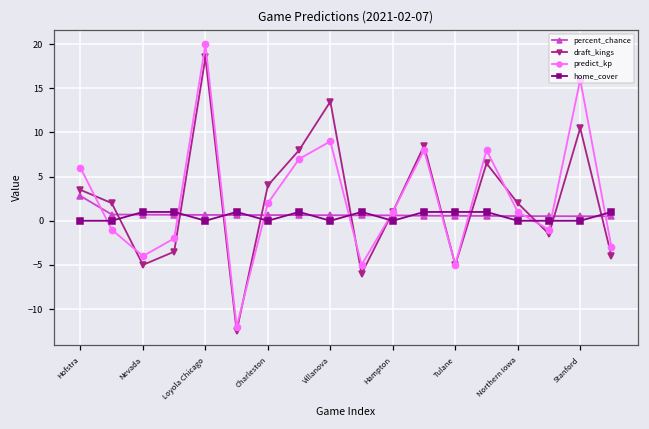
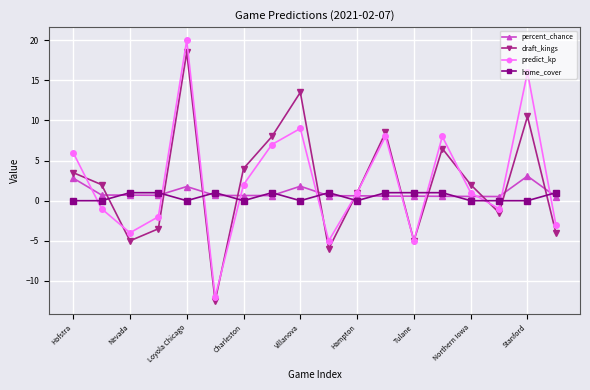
  {
    "percent_chance": {
      "Hofstra": 3,
-     "Loyola Chicago": 1,
+     "Loyola Chicago": 2,
      "Charleston": 1,
-     "Villanova": 1,
+     "Villanova": 2,
      "Hampton": 1,
      "Tulane": 1,
      "Northern Iowa": 1,
-     "Stanford": 1
+     "Stanford": 3
    },
    "predict_kp": {
      "Hofstra": 6,
      "Nevada": -4,
      "Loyola Chicago": 20,
      "Charleston": 2,
      "Villanova": 9,
      "Northern Iowa": 1
    }
  }
